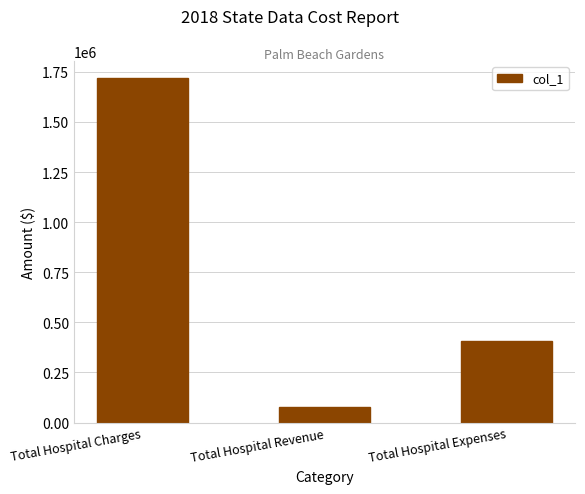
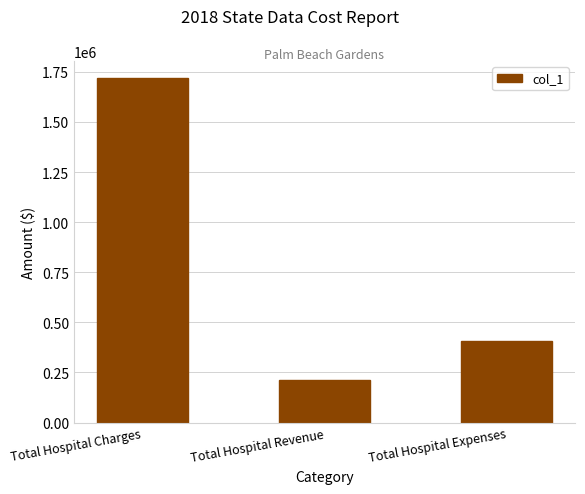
  {
    "Total Hospital Charges": 1720000,
-   "Total Hospital Revenue": 80000,
+   "Total Hospital Revenue": 210000,
    "Total Hospital Expenses": 410000
  }
